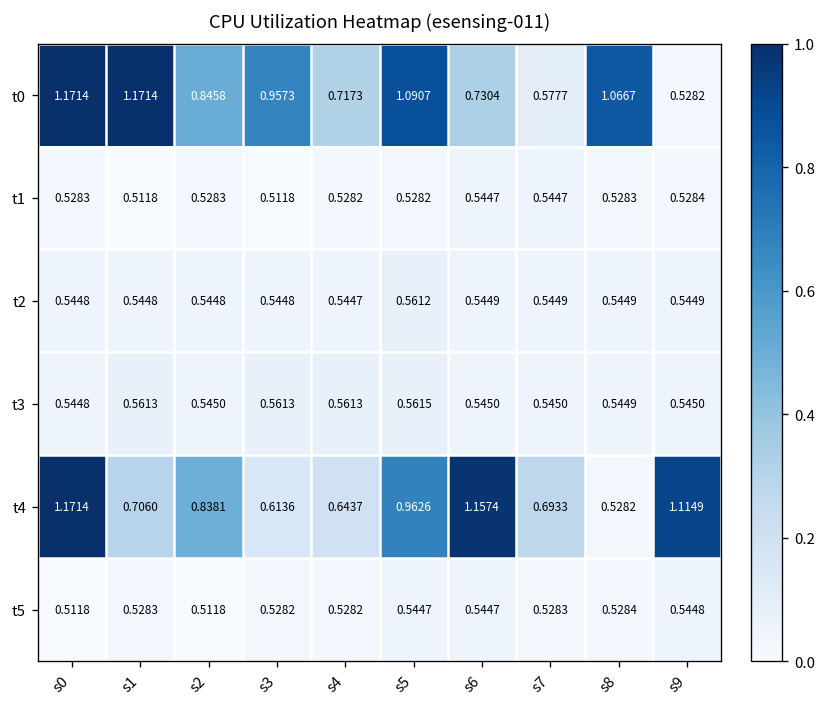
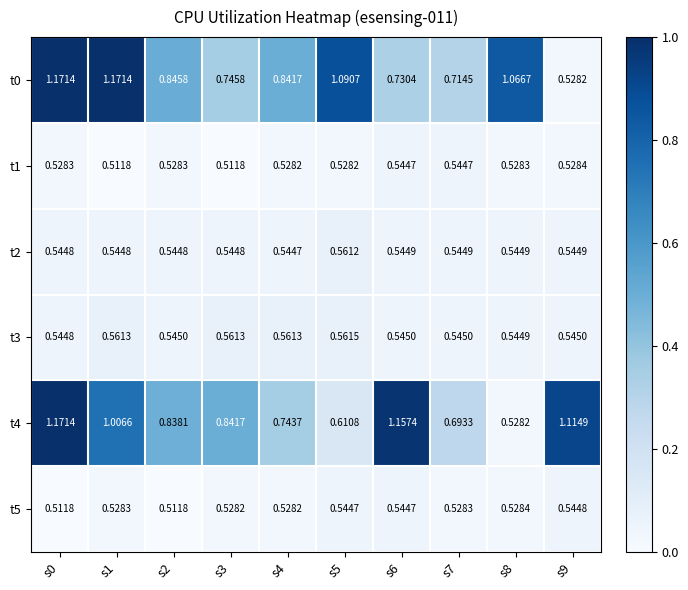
  {
    "t0": {
      "s0": 1.1714,
      "s1": 1.1714,
      "s2": 0.8458,
-     "s3": 0.9573,
-     "s4": 0.7173,
+     "s3": 0.7458,
+     "s4": 0.8417,
      "s5": 1.0907,
      "s6": 0.7304,
-     "s7": 0.5777,
+     "s7": 0.7145,
      "s8": 1.0667,
      "s9": 0.5282
    },
    "t1": {
      "s0": 0.5283,
      "s1": 0.5118,
      "s2": 0.5283,
      "s3": 0.5118,
      "s4": 0.5282,
      "s5": 0.5282,
      "s6": 0.5447,
      "s7": 0.5447,
      "s8": 0.5283,
      "s9": 0.5284
    },
    "t2": {
      "s0": 0.5448,
      "s1": 0.5448,
      "s2": 0.5448,
      "s3": 0.5448,
      "s4": 0.5447,
      "s5": 0.5612,
      "s6": 0.5449,
      "s7": 0.5449,
      "s8": 0.5449,
      "s9": 0.5449
    },
    "t3": {
      "s0": 0.5448,
      "s1": 0.5613,
      "s2": 0.5450,
      "s3": 0.5613,
      "s4": 0.5613,
      "s5": 0.5615,
      "s6": 0.5450,
      "s7": 0.5450,
      "s8": 0.5449,
      "s9": 0.5450
    },
    "t4": {
      "s0": 1.1714,
-     "s1": 0.7060,
+     "s1": 1.0066,
      "s2": 0.8381,
-     "s3": 0.6136,
-     "s4": 0.6437,
-     "s5": 0.9626,
+     "s3": 0.8417,
+     "s4": 0.7437,
+     "s5": 0.6108,
      "s6": 1.1574,
      "s7": 0.6933,
      "s8": 0.5282,
      "s9": 1.1149
    },
    "t5": {
      "s0": 0.5118,
      "s1": 0.5283,
      "s2": 0.5118,
      "s3": 0.5282,
      "s4": 0.5282,
      "s5": 0.5447,
      "s6": 0.5447,
      "s7": 0.5283,
      "s8": 0.5284,
      "s9": 0.5448
    }
  }
